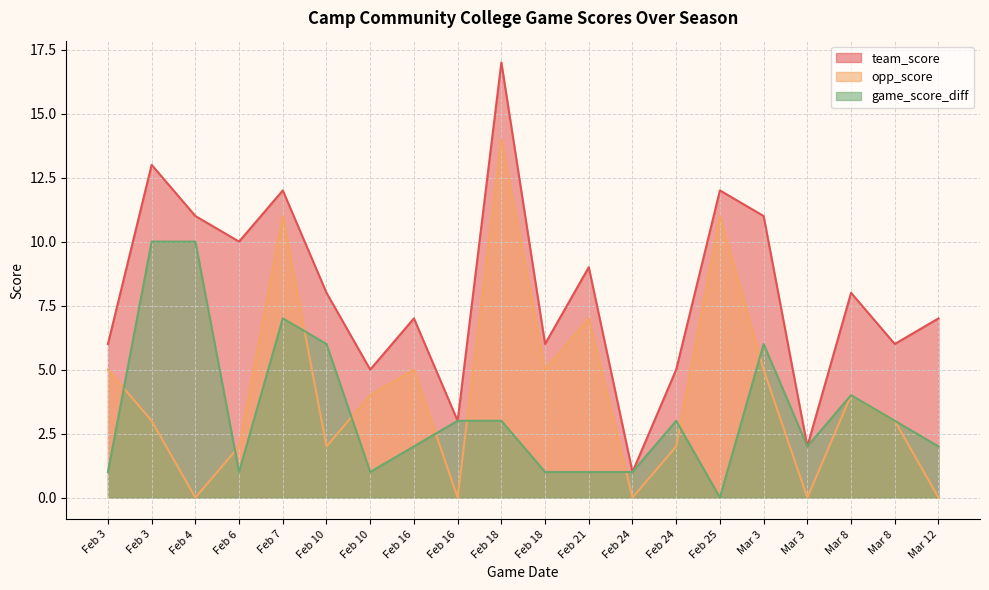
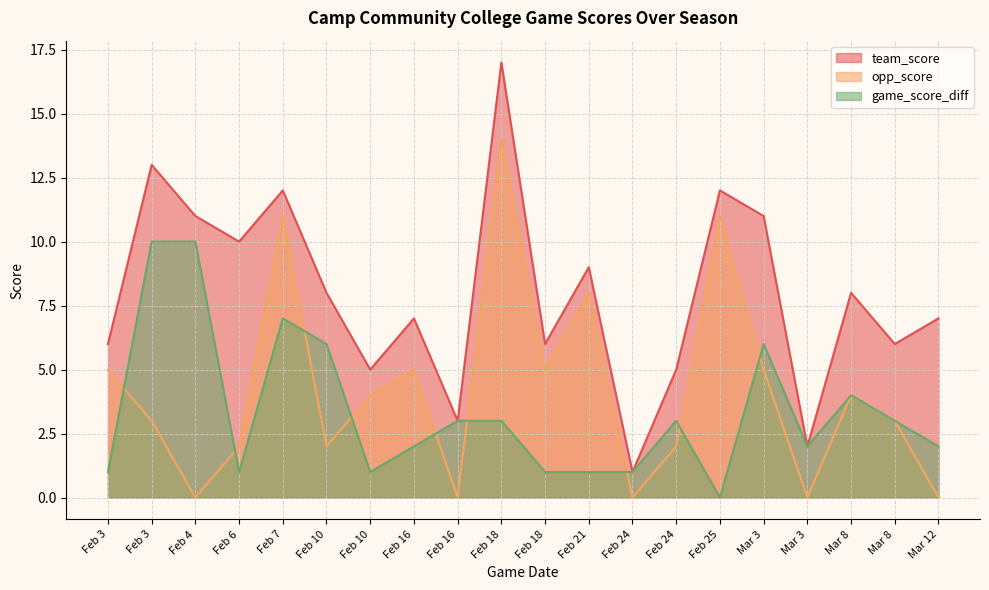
  {
    "team_score": {
      "Feb 4": 11,
      "Feb 6": 10,
      "Feb 7": 12,
      "Feb 21": 9,
      "Feb 25": 12,
      "Mar 12": 7
    },
    "opp_score": {
      "Feb 4": 0,
      "Feb 6": 2,
      "Feb 7": 11,
-     "Feb 21": 7,
+     "Feb 21": 8,
      "Feb 25": 11,
      "Mar 12": 0
    },
    "game_score_diff": {
      "Feb 4": 10,
      "Feb 6": 1,
      "Feb 7": 7,
      "Feb 21": 1,
      "Feb 25": 0,
      "Mar 12": 2
    }
  }
